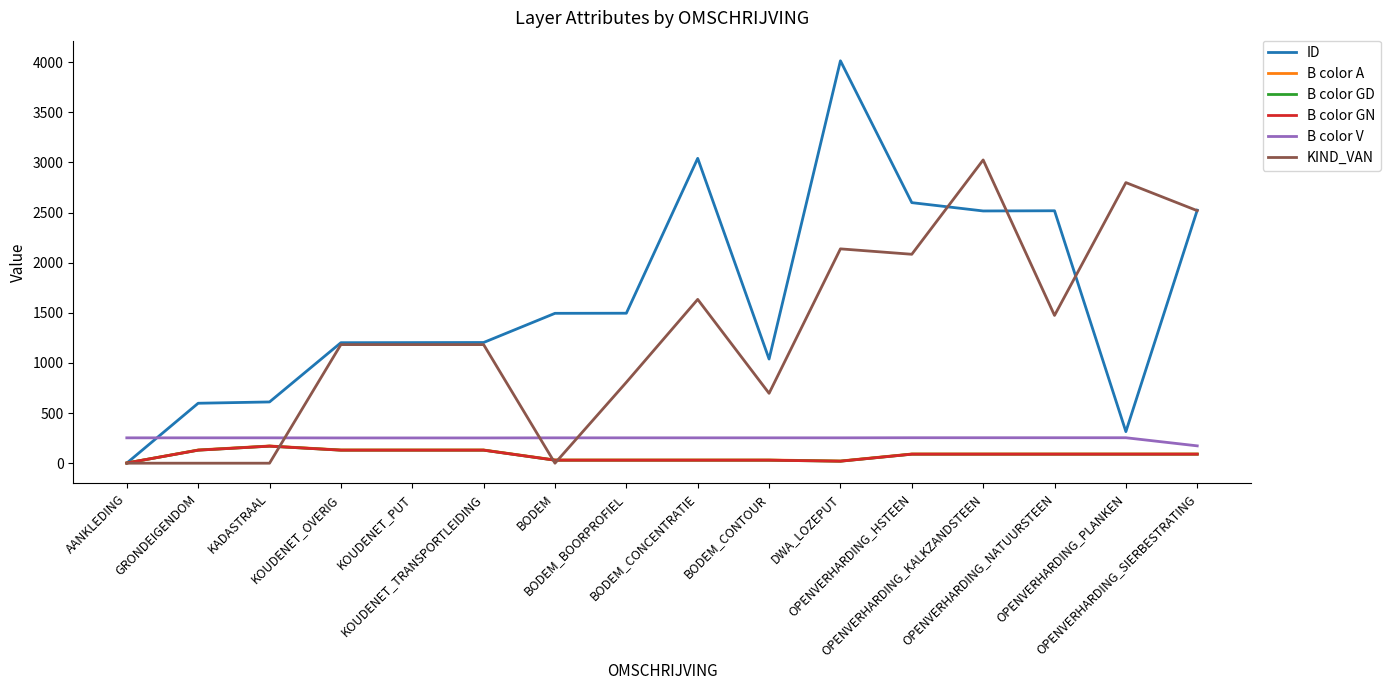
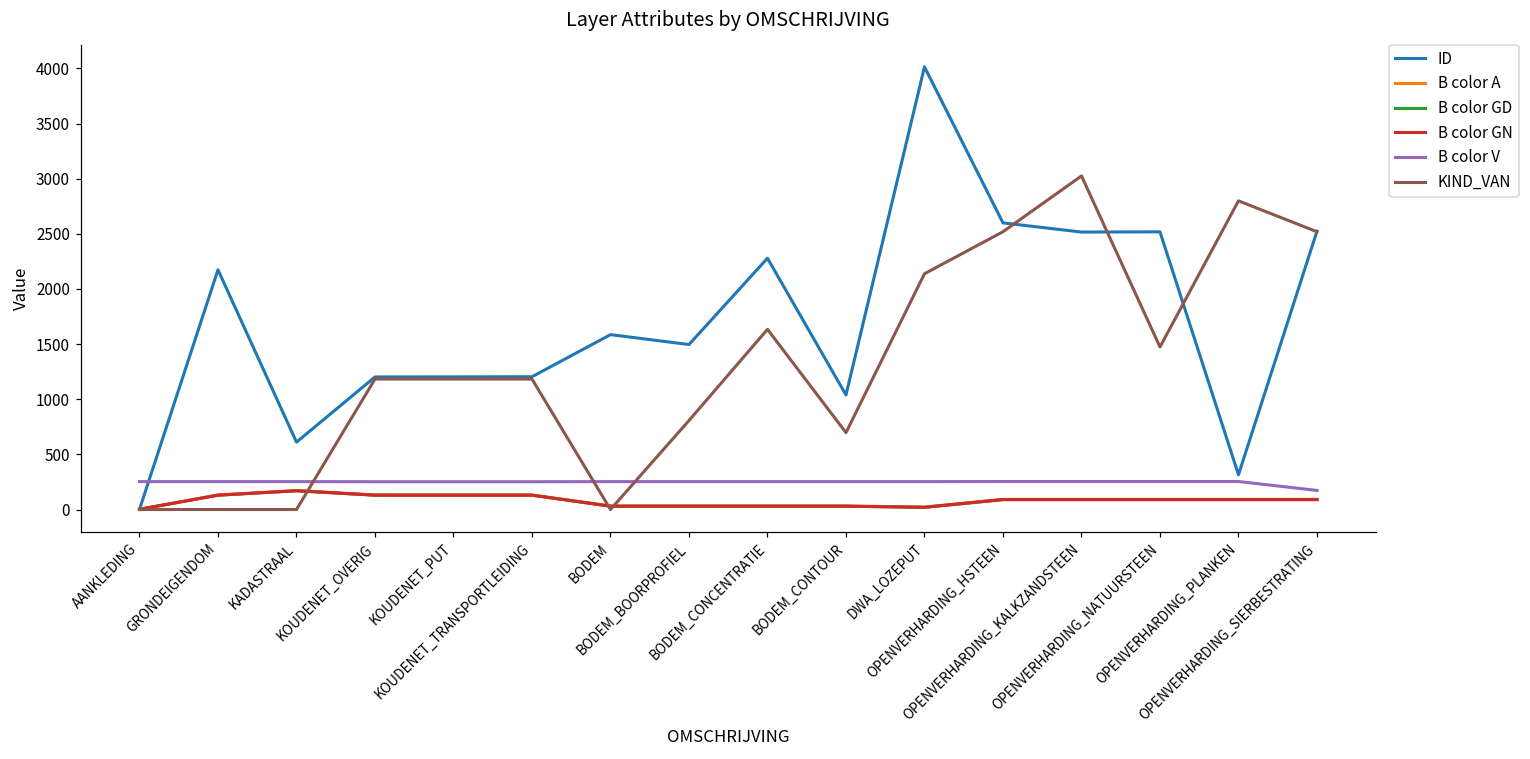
  {
    "ID": {
-     "GRONDEIGENDOM": 600,
+     "GRONDEIGENDOM": 2170,
      "KADASTRAAL": 610,
-     "BODEM": 1500,
+     "BODEM": 1590,
      "BODEM_BOORPROFIEL": 1500,
-     "BODEM_CONCENTRATIE": 3040,
+     "BODEM_CONCENTRATIE": 2280,
      "BODEM_CONTOUR": 1040,
      "DWA_LOZEPUT": 4010,
      "OPENVERHARDING_HSTEEN": 2600,
      "OPENVERHARDING_KALKZANDSTEEN": 2520,
      "OPENVERHARDING_NATUURSTEEN": 2520,
      "OPENVERHARDING_PLANKEN": 320
    },
    "B color GN": {
      "GRONDEIGENDOM": 130,
      "KADASTRAAL": 170,
      "KOUDENET_OVERIG": 130,
      "KOUDENET_PUT": 130,
      "KOUDENET_TRANSPORTLEIDING": 130,
      "BODEM": 30,
      "BODEM_BOORPROFIEL": 30,
      "BODEM_CONCENTRATIE": 30,
      "BODEM_CONTOUR": 30,
      "DWA_LOZEPUT": 20,
      "OPENVERHARDING_HSTEEN": 90,
      "OPENVERHARDING_KALKZANDSTEEN": 90,
      "OPENVERHARDING_NATUURSTEEN": 90,
      "OPENVERHARDING_PLANKEN": 90,
      "OPENVERHARDING_SIERBESTRATING": 90
    },
    "B color V": {
      "AANKLEDING": 250,
      "GRONDEIGENDOM": 250,
      "KADASTRAAL": 250,
      "KOUDENET_OVERIG": 250,
      "KOUDENET_PUT": 250,
      "KOUDENET_TRANSPORTLEIDING": 250,
      "BODEM": 250,
      "BODEM_BOORPROFIEL": 250,
      "BODEM_CONCENTRATIE": 250,
      "BODEM_CONTOUR": 250,
      "DWA_LOZEPUT": 250,
      "OPENVERHARDING_HSTEEN": 250,
      "OPENVERHARDING_KALKZANDSTEEN": 250,
      "OPENVERHARDING_NATUURSTEEN": 250,
      "OPENVERHARDING_PLANKEN": 250,
      "OPENVERHARDING_SIERBESTRATING": 170
    },
    "KIND_VAN": {
      "GRONDEIGENDOM": 0,
      "KADASTRAAL": 0,
      "BODEM": 0,
      "BODEM_BOORPROFIEL": 810,
      "BODEM_CONCENTRATIE": 1630,
      "BODEM_CONTOUR": 700,
      "DWA_LOZEPUT": 2140,
-     "OPENVERHARDING_HSTEEN": 2080,
+     "OPENVERHARDING_HSTEEN": 2520,
      "OPENVERHARDING_KALKZANDSTEEN": 3030,
      "OPENVERHARDING_NATUURSTEEN": 1470,
      "OPENVERHARDING_PLANKEN": 2800
    }
  }
